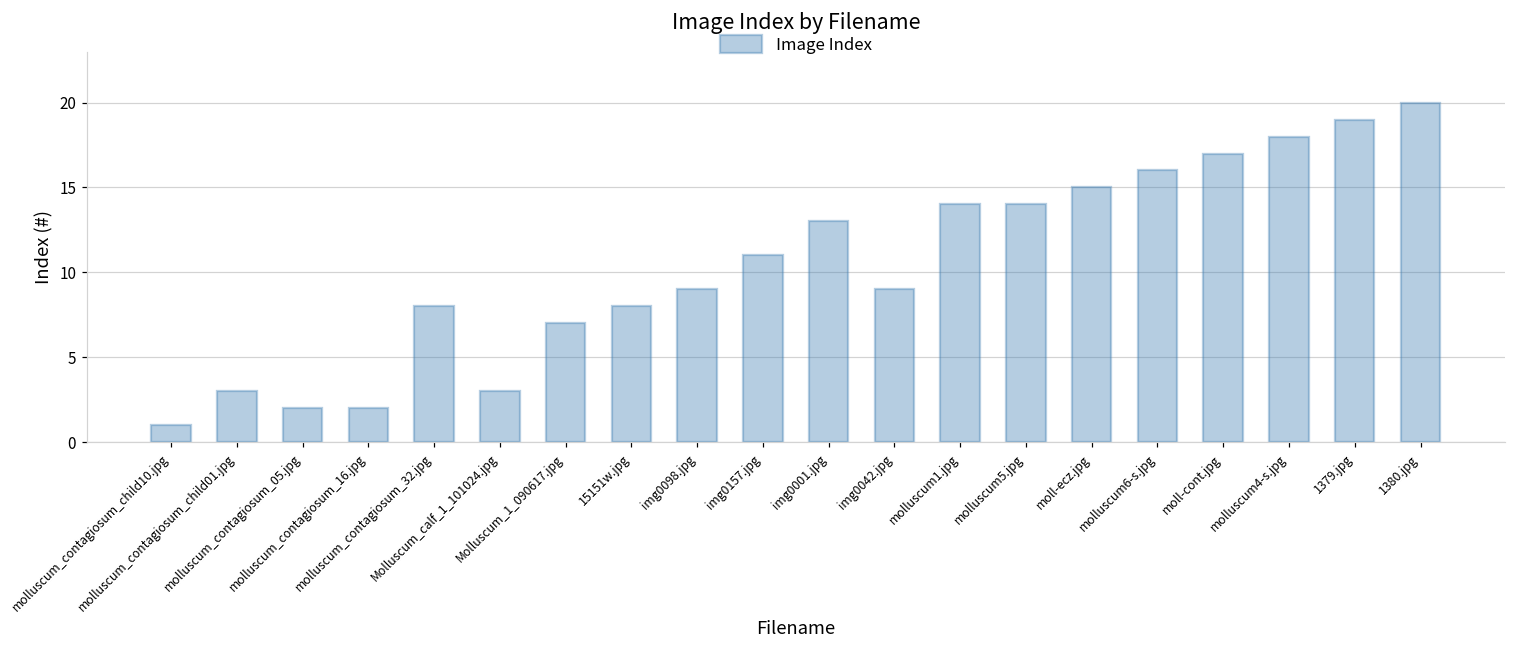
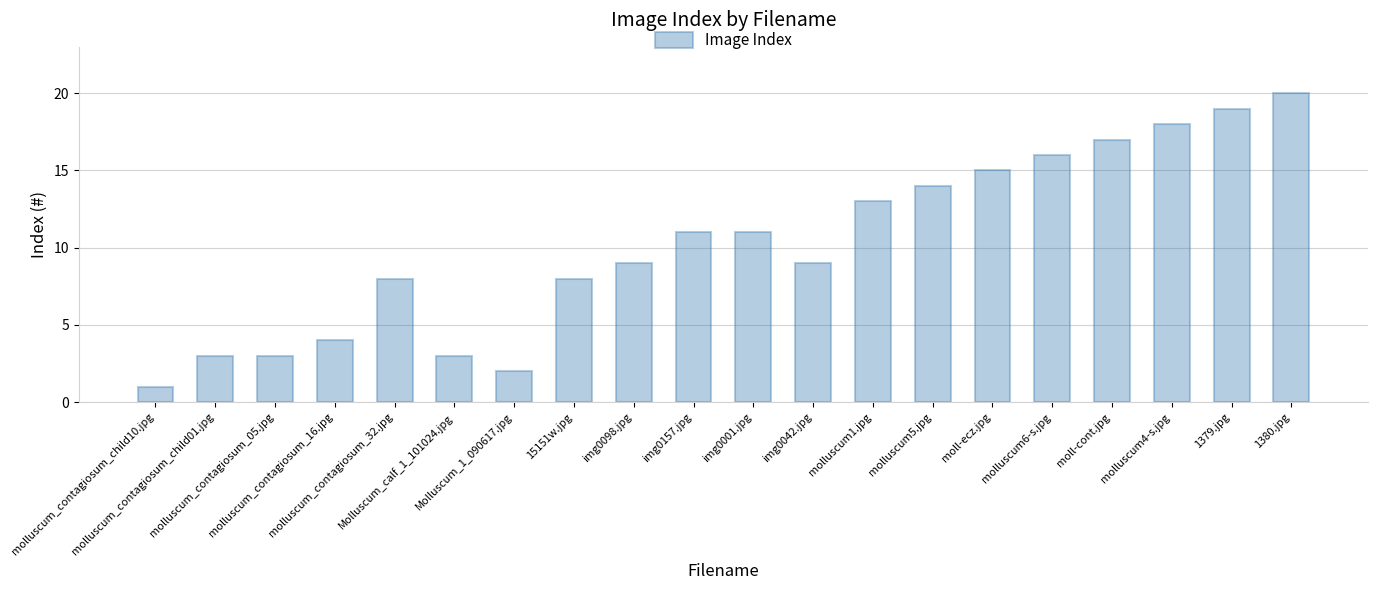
  {
    "molluscum_contagiosum_child10.jpg": 1,
    "molluscum_contagiosum_child01.jpg": 3,
-   "molluscum_contagiosum_05.jpg": 2,
-   "molluscum_contagiosum_16.jpg": 2,
+   "molluscum_contagiosum_05.jpg": 3,
+   "molluscum_contagiosum_16.jpg": 4,
    "molluscum_contagiosum_32.jpg": 8,
    "Molluscum_calf_1_101024.jpg": 3,
-   "Molluscum_1_090617.jpg": 7,
+   "Molluscum_1_090617.jpg": 2,
    "15151w.jpg": 8,
    "img0098.jpg": 9,
    "img0157.jpg": 11,
-   "img0001.jpg": 13,
+   "img0001.jpg": 11,
    "img0042.jpg": 9,
-   "molluscum1.jpg": 14,
+   "molluscum1.jpg": 13,
    "molluscum5.jpg": 14,
    "moll-ecz.jpg": 15,
    "molluscum6-s.jpg": 16,
    "moll-cont.jpg": 17,
    "molluscum4-s.jpg": 18,
    "1379.jpg": 19,
    "1380.jpg": 20
  }
